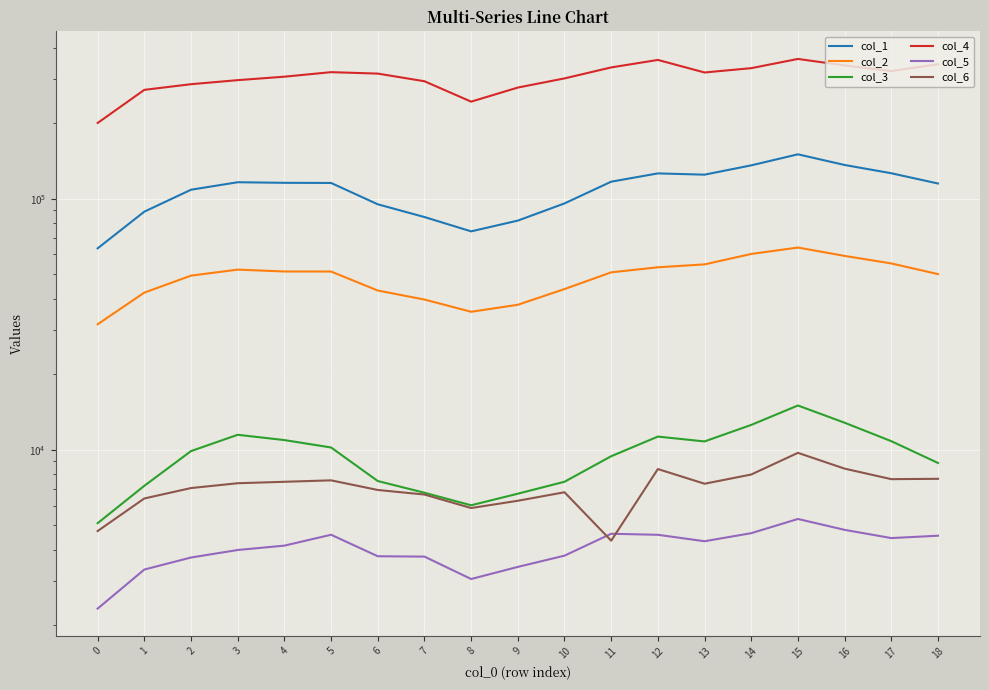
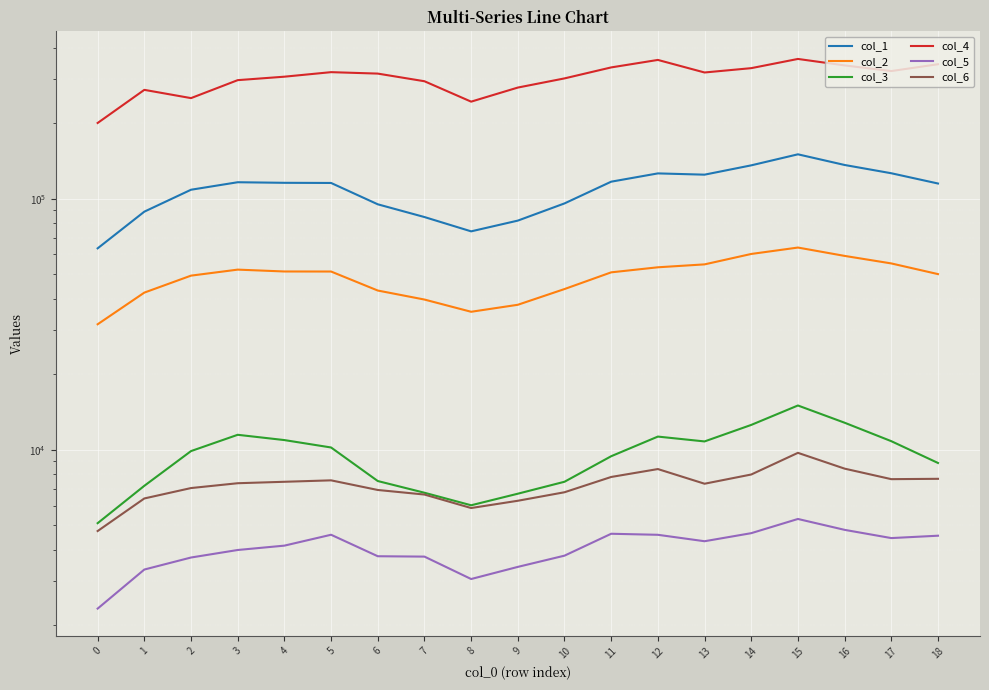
  {
    "col_1": {
      "0": 63000,
      "1": 89000,
      "2": 109000,
      "3": 120000,
      "4": 120000,
      "5": 120000,
      "6": 95000,
      "7": 85000,
      "8": 74000,
      "9": 82000,
      "10": 96000,
      "11": 120000,
      "12": 130000,
      "13": 120000,
      "14": 140000,
      "15": 150000,
      "16": 140000,
      "17": 130000,
      "18": 110000
    },
    "col_2": {
      "0": 32000,
      "1": 42000,
      "2": 49000,
      "3": 52000,
      "4": 51000,
      "5": 51000,
      "6": 43000,
      "7": 40000,
      "8": 35000,
      "9": 38000,
      "10": 44000,
      "11": 51000,
      "12": 53000,
      "13": 55000,
      "14": 60000,
      "15": 64000,
      "16": 59000,
      "17": 55000,
      "18": 50000
    },
    "col_3": {
      "0": 5100,
      "1": 7200,
      "2": 9900,
      "3": 11000,
      "4": 11000,
      "5": 10200,
      "6": 7500,
      "8": 6000,
      "9": 6700,
      "10": 7500,
      "11": 9400,
      "12": 11000,
      "13": 10800,
      "14": 13000,
      "15": 15000,
      "16": 13000,
      "17": 10800,
      "18": 8900
    },
    "col_4": {
      "0": 200000,
      "1": 270000,
-     "2": 290000,
+     "2": 250000,
      "3": 300000,
      "4": 310000,
      "5": 320000,
      "6": 310000,
      "7": 290000,
      "8": 240000,
      "9": 280000,
      "10": 300000,
      "11": 330000,
      "12": 360000,
      "13": 320000,
      "14": 330000,
      "15": 360000
    },
    "col_5": {
      "0": 2300,
      "1": 3300,
      "2": 3700,
      "3": 4000,
      "4": 4200,
      "5": 4600,
      "6": 3800,
      "7": 3800,
      "8": 3100,
      "9": 3400,
      "10": 3800,
      "11": 4600,
      "12": 4600,
      "13": 4300,
      "14": 4700,
      "15": 5300,
      "16": 4800,
      "17": 4500,
      "18": 4600
    },
    "col_6": {
      "0": 4800,
      "1": 6400,
      "2": 7000,
      "3": 7400,
      "4": 7500,
      "5": 7600,
      "6": 6900,
      "8": 5900,
      "9": 6300,
      "10": 6800,
-     "11": 4300,
+     "11": 7800,
      "12": 8400,
      "13": 7300,
      "14": 8000,
      "15": 9700,
      "16": 8400,
      "17": 7600,
      "18": 7700
    }
  }
